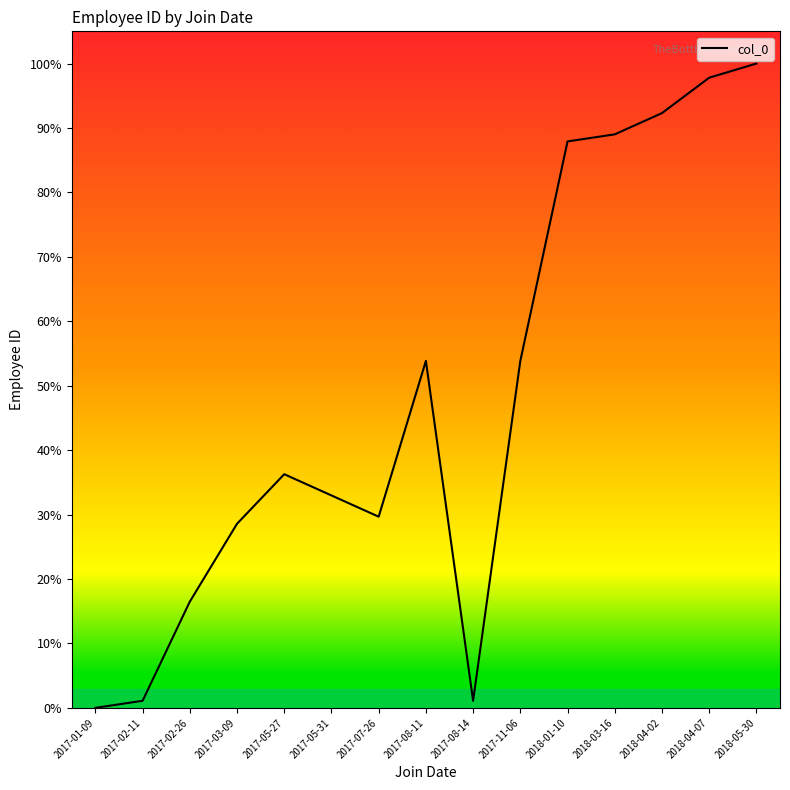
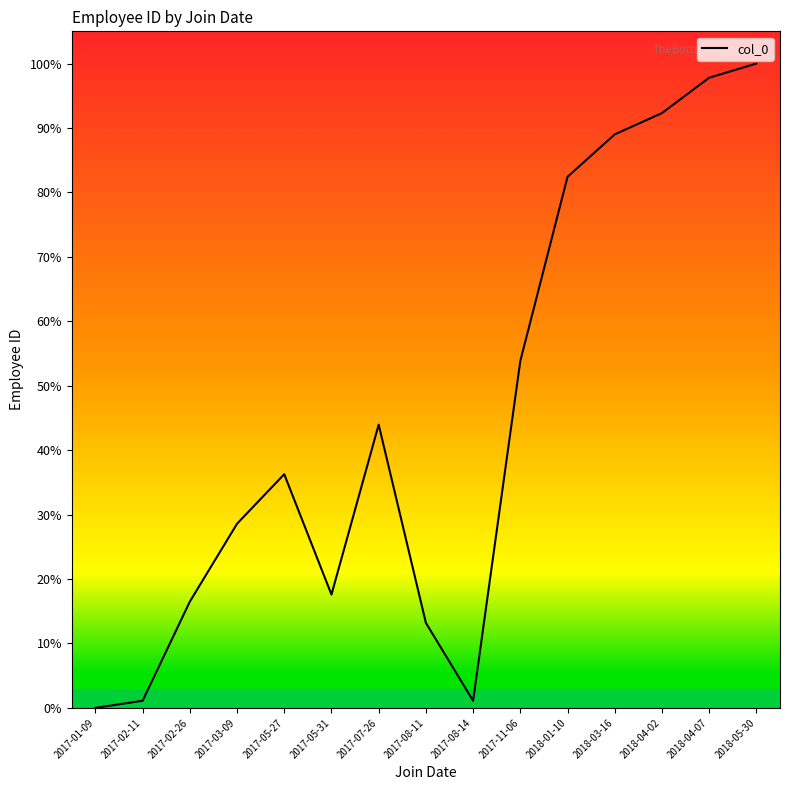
  {
    "2017-02-26": "16%",
    "2017-03-09": "29%",
    "2017-05-27": "36%",
-   "2017-05-31": "33%",
-   "2017-07-26": "30%",
-   "2017-08-11": "54%",
+   "2017-05-31": "18%",
+   "2017-07-26": "44%",
+   "2017-08-11": "13%",
    "2017-11-06": "54%",
-   "2018-01-10": "88%",
+   "2018-01-10": "82%",
    "2018-03-16": "89%",
    "2018-04-02": "92%",
    "2018-04-07": "98%",
    "2018-05-30": "100%"
  }
